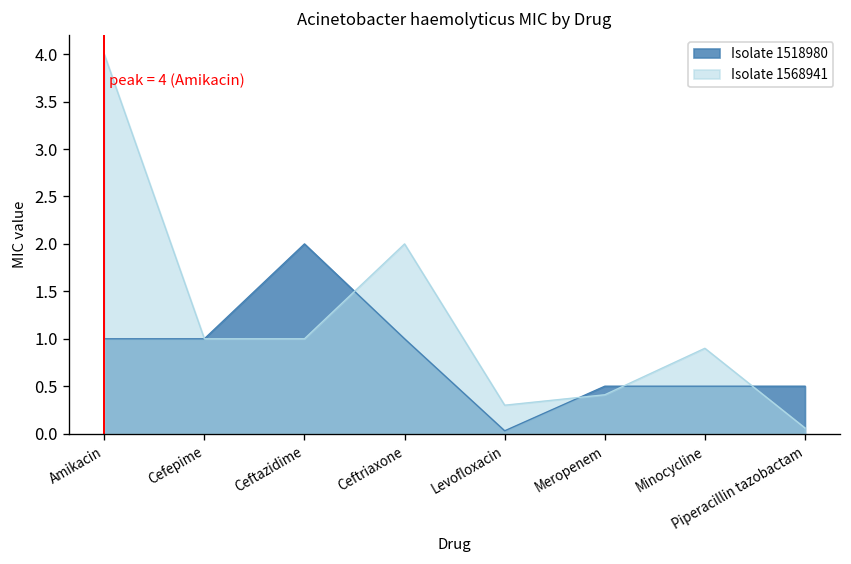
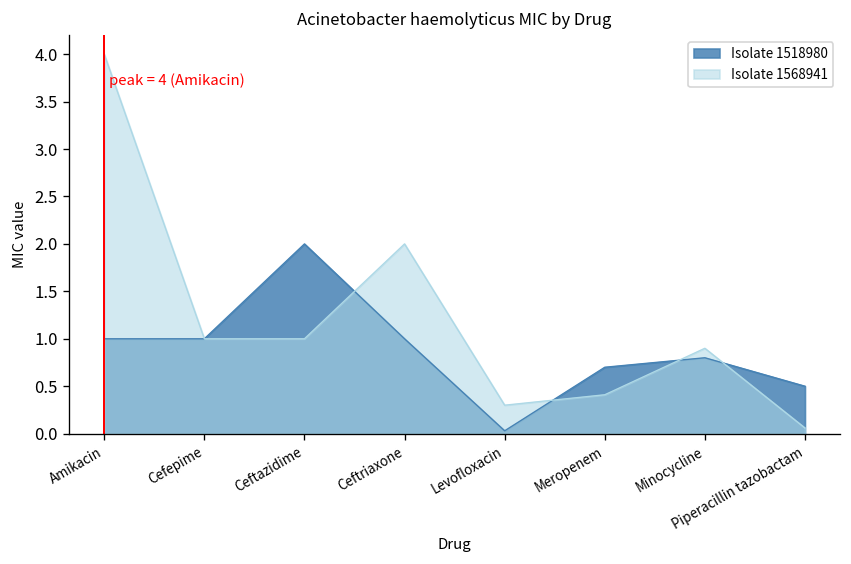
  {
    "Isolate 1518980": {
      "Amikacin": 1.0,
      "Ceftazidime": 2.0,
      "Ceftriaxone": 1.0,
      "Levofloxacin": 0.0,
-     "Meropenem": 0.5,
-     "Minocycline": 0.5,
+     "Meropenem": 0.7,
+     "Minocycline": 0.8,
      "Piperacillin tazobactam": 0.5
    },
    "Isolate 1568941": {
      "Amikacin": 4
    }
  }
